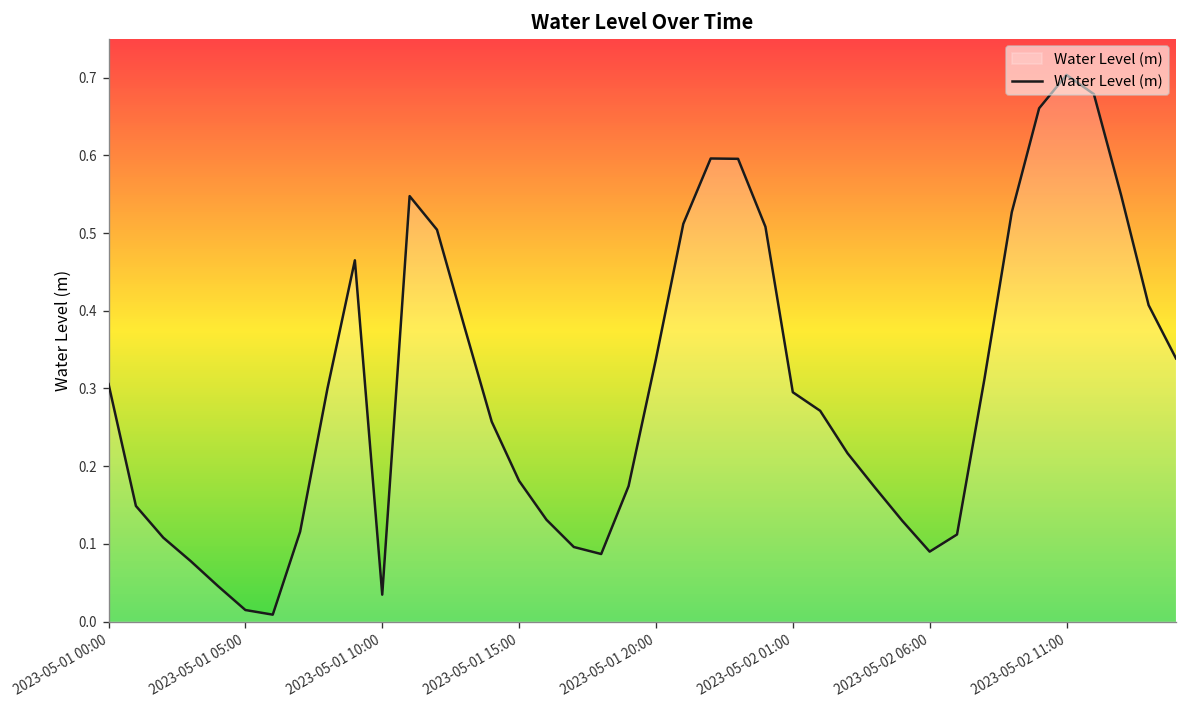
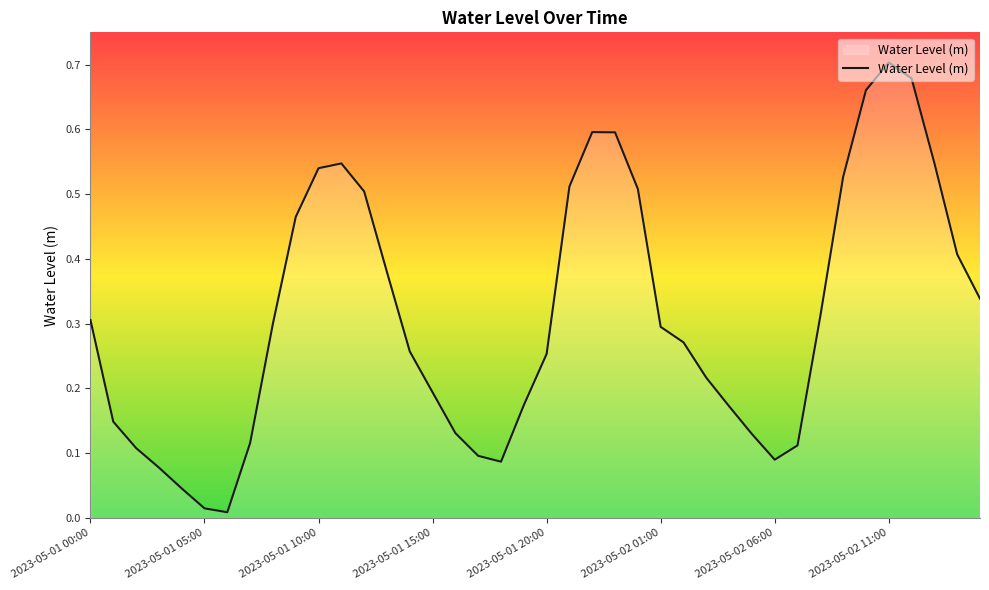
  {
    "2023-05-01 00:00": 0.31,
    "2023-05-01 05:00": 0.01,
-   "2023-05-01 10:00": 0.03,
-   "2023-05-01 15:00": 0.18,
-   "2023-05-01 20:00": 0.34,
+   "2023-05-01 10:00": 0.54,
+   "2023-05-01 15:00": 0.19,
+   "2023-05-01 20:00": 0.25,
    "2023-05-02 01:00": 0.30,
    "2023-05-02 06:00": 0.09
  }
